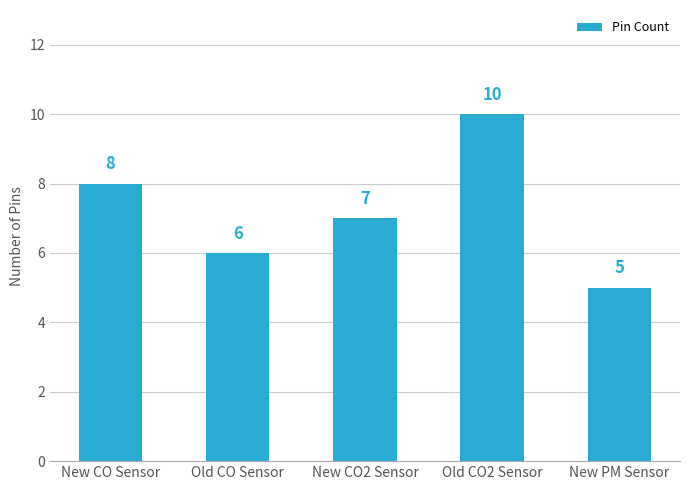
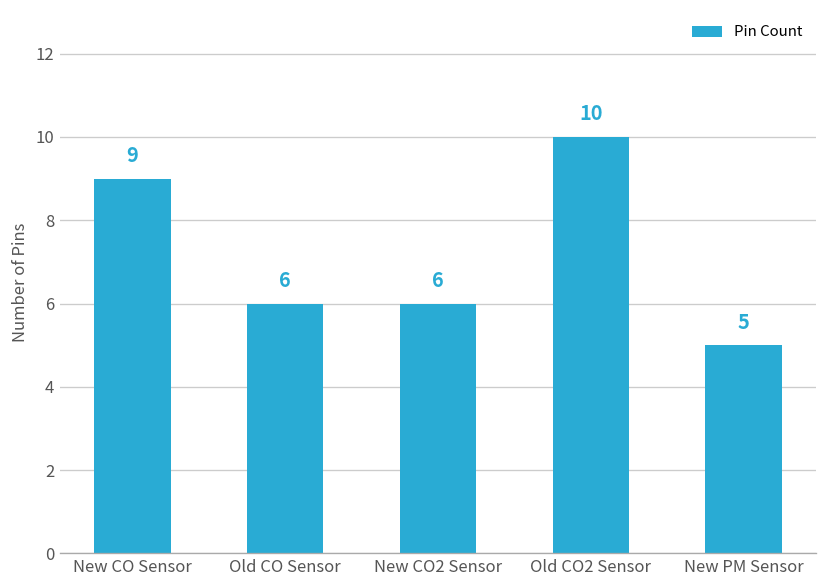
  {
-   "New CO Sensor": 8,
+   "New CO Sensor": 9,
    "Old CO Sensor": 6,
-   "New CO2 Sensor": 7,
+   "New CO2 Sensor": 6,
    "Old CO2 Sensor": 10,
    "New PM Sensor": 5
  }
